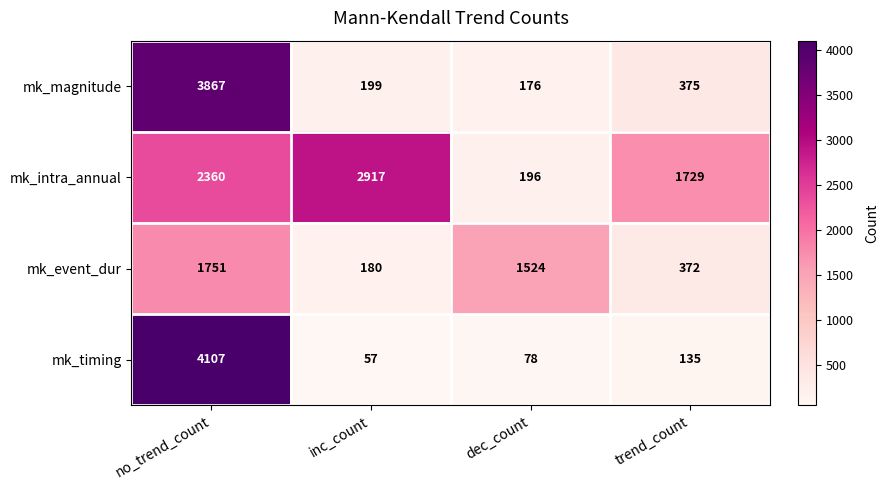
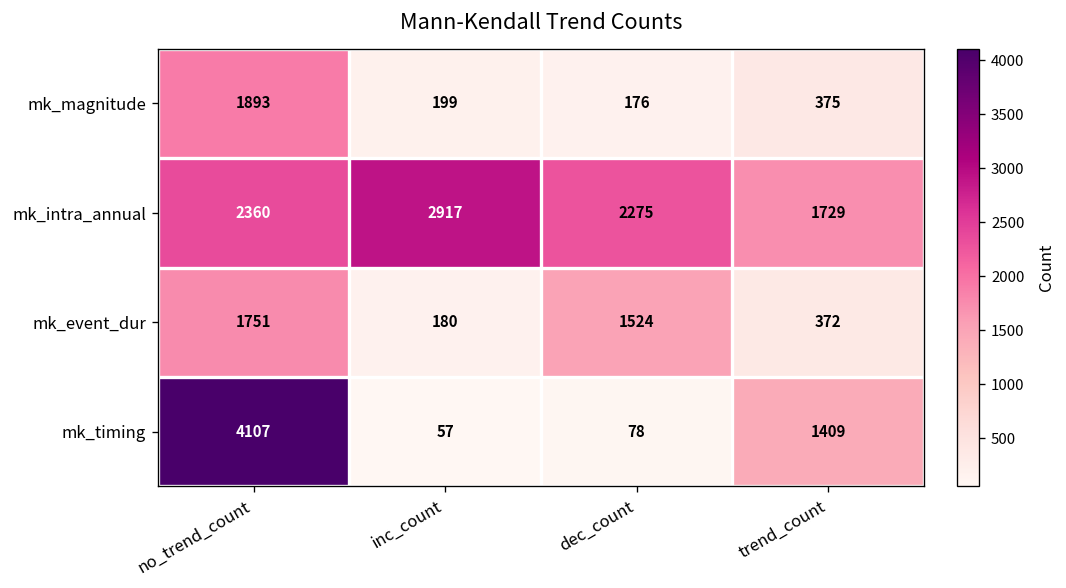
  {
    "mk_magnitude": {
-     "no_trend_count": 3867,
+     "no_trend_count": 1893,
      "inc_count": 199,
      "dec_count": 176,
      "trend_count": 375
    },
    "mk_intra_annual": {
      "no_trend_count": 2360,
      "inc_count": 2917,
-     "dec_count": 196,
+     "dec_count": 2275,
      "trend_count": 1729
    },
    "mk_event_dur": {
      "no_trend_count": 1751,
      "inc_count": 180,
      "dec_count": 1524,
      "trend_count": 372
    },
    "mk_timing": {
      "no_trend_count": 4107,
      "inc_count": 57,
      "dec_count": 78,
-     "trend_count": 135
+     "trend_count": 1409
    }
  }
